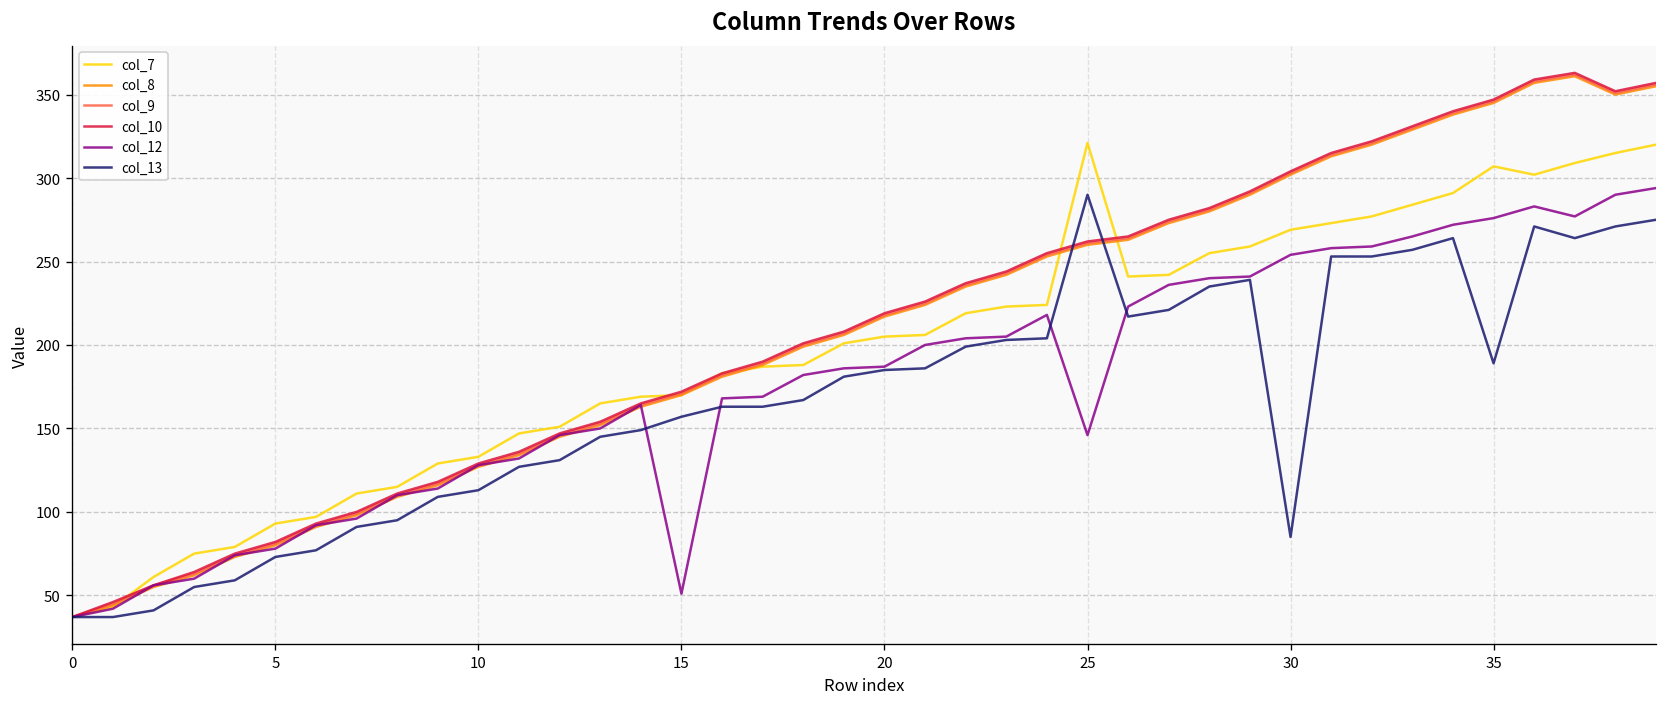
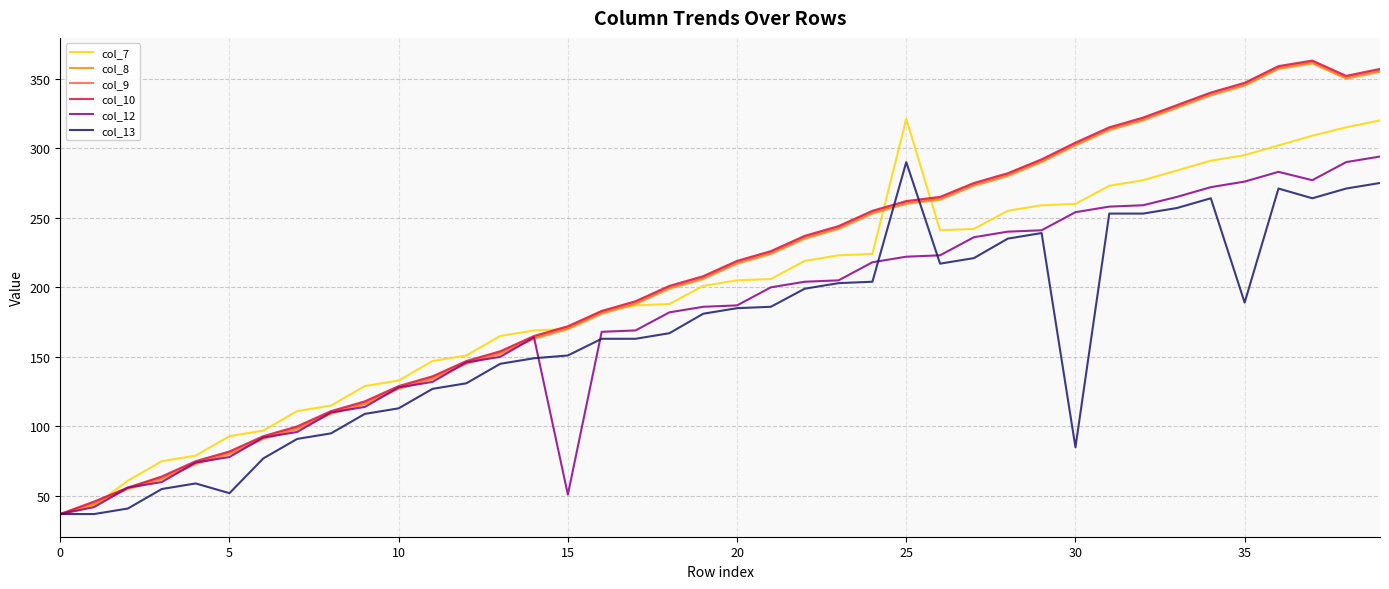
  {
    "col_7": {
      "5": 93,
      "10": 133,
      "20": 205,
      "25": 321,
-     "30": 269,
-     "35": 307
+     "30": 260,
+     "35": 295
    },
    "col_12": {
      "5": 78,
      "15": 51,
      "20": 187,
-     "25": 146,
+     "25": 222,
      "30": 254,
      "35": 276
    },
    "col_13": {
-     "5": 73,
+     "5": 52,
      "10": 113,
-     "15": 157,
+     "15": 151,
      "20": 185,
      "25": 290,
      "30": 85,
      "35": 189
    }
  }
